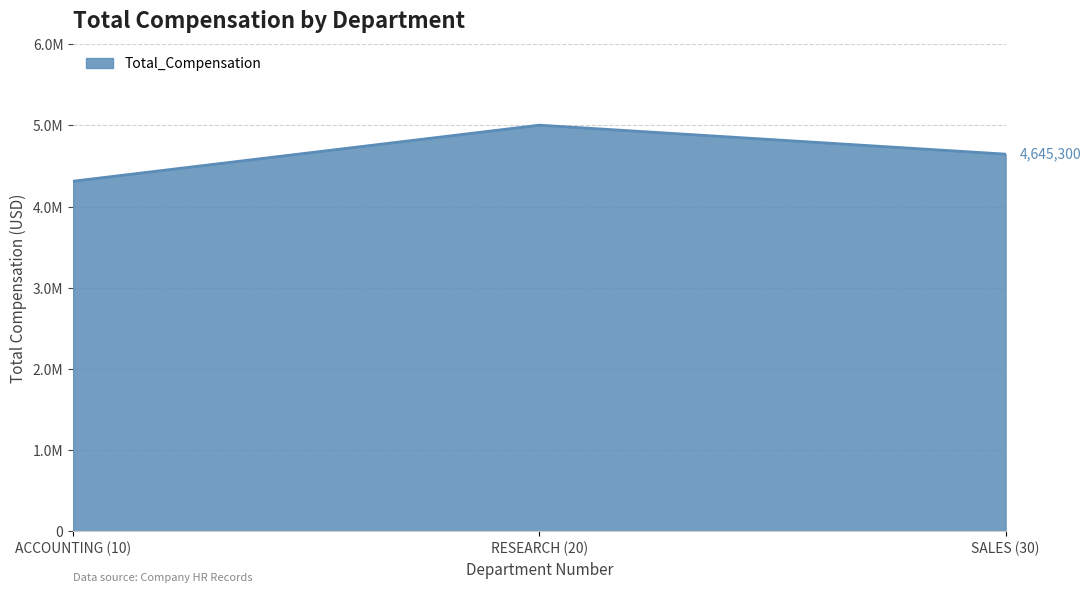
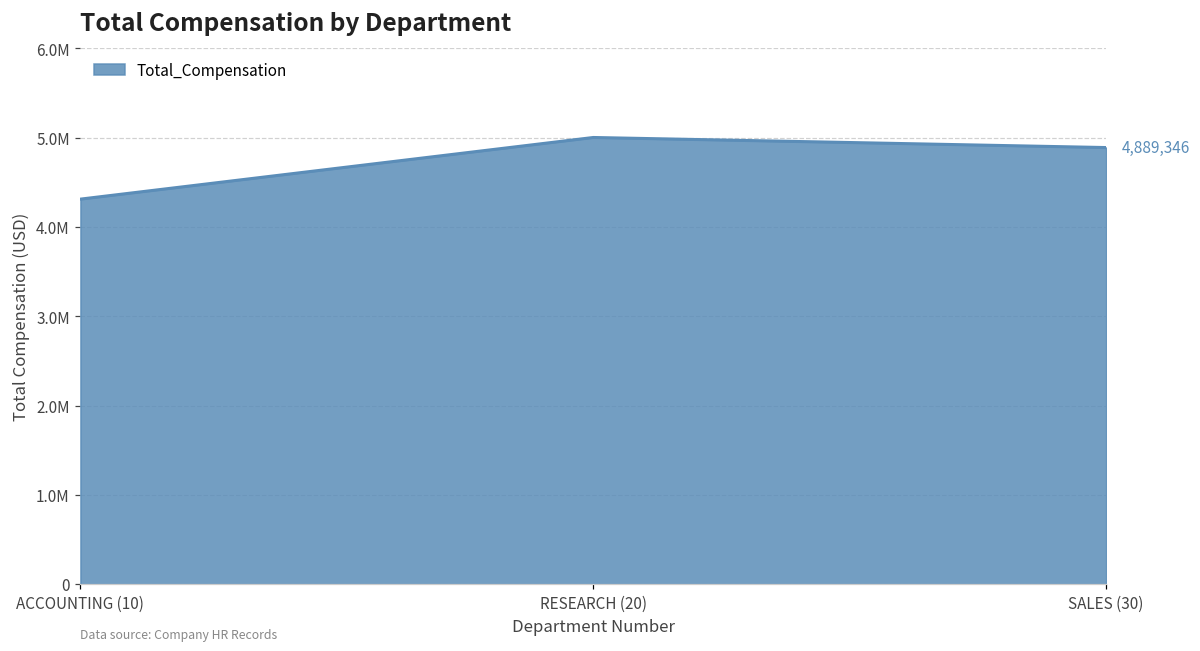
  {
-   "SALES (30)": "4,645,300"
+   "SALES (30)": "4,889,346"
  }
